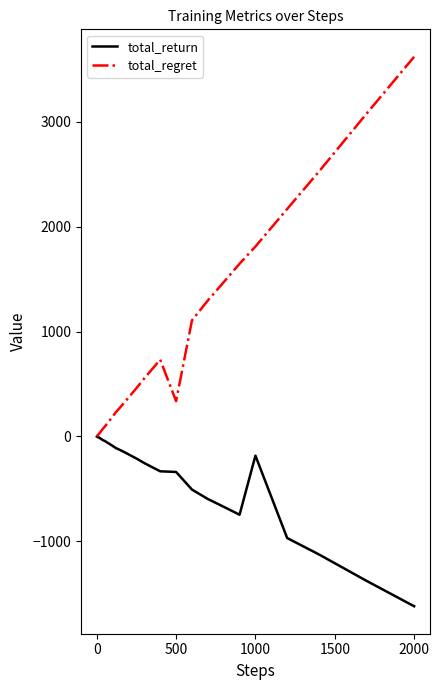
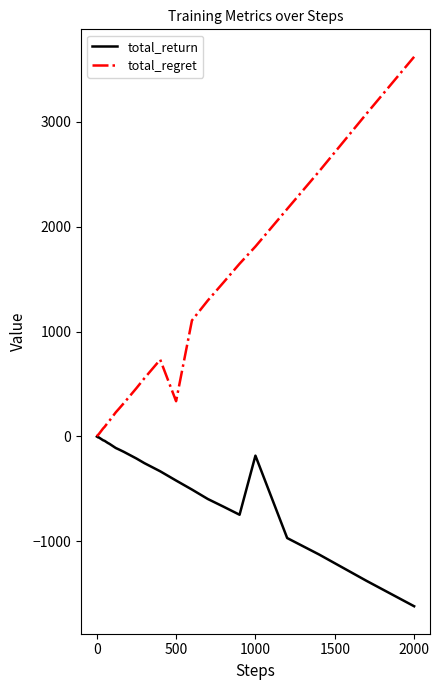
  {
    "total_return": {
-     "500": -340,
+     "500": -420,
      "1000": -180,
      "2000": -1620
    },
    "total_regret": {
      "500": 340,
      "1000": 1810,
      "2000": 3620
    }
  }
